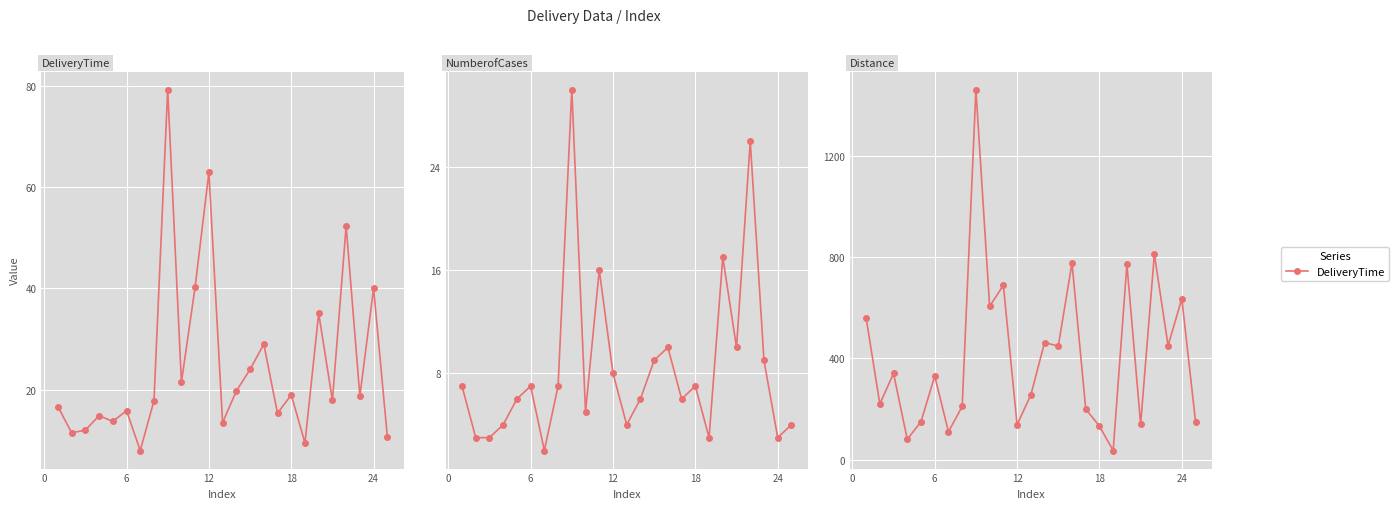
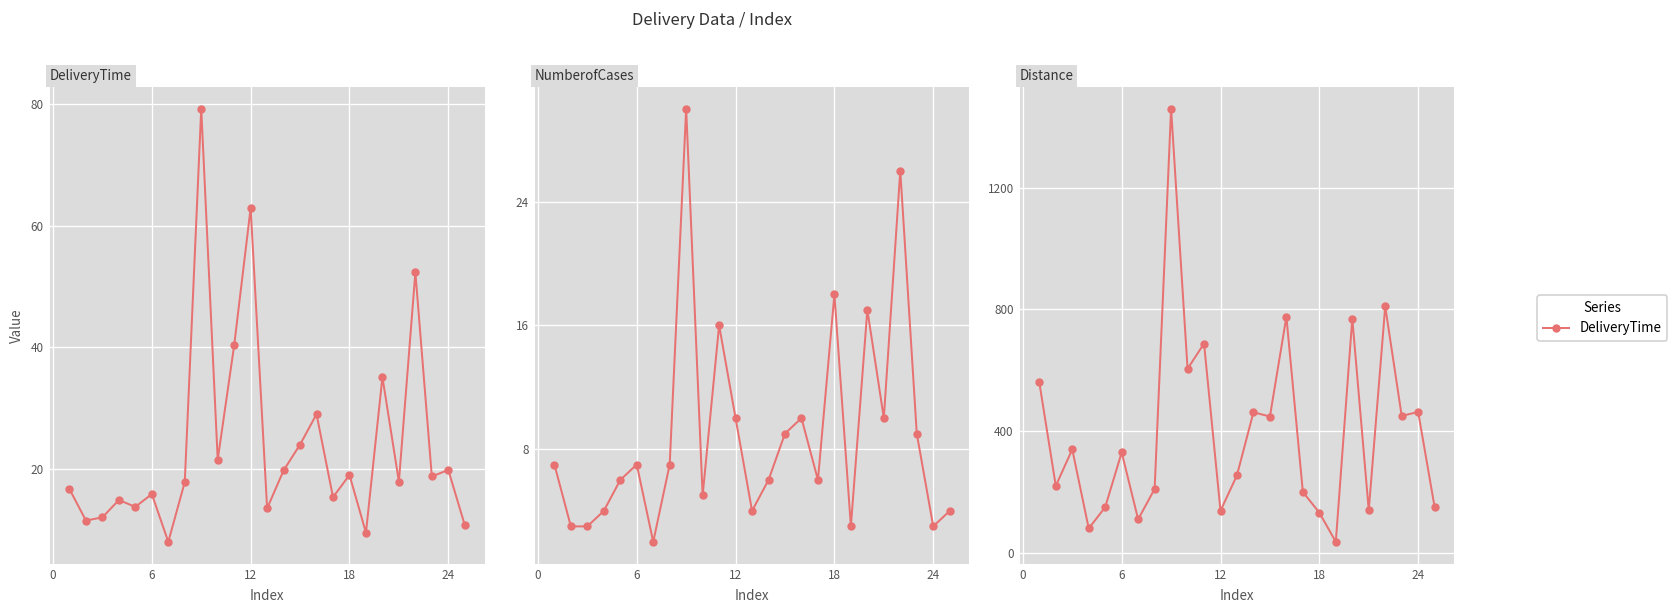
  {
    "DeliveryTime": {
      "6": 16,
      "12": 63,
      "18": 19,
-     "24": 40
+     "24": 20
    },
    "NumberofCases": {
      "6": 7,
-     "12": 8,
-     "18": 7,
+     "12": 10,
+     "18": 18,
      "24": 3
    },
    "Distance": {
      "6": 330,
      "12": 140,
      "18": 130,
-     "24": 640
+     "24": 460
    }
  }
